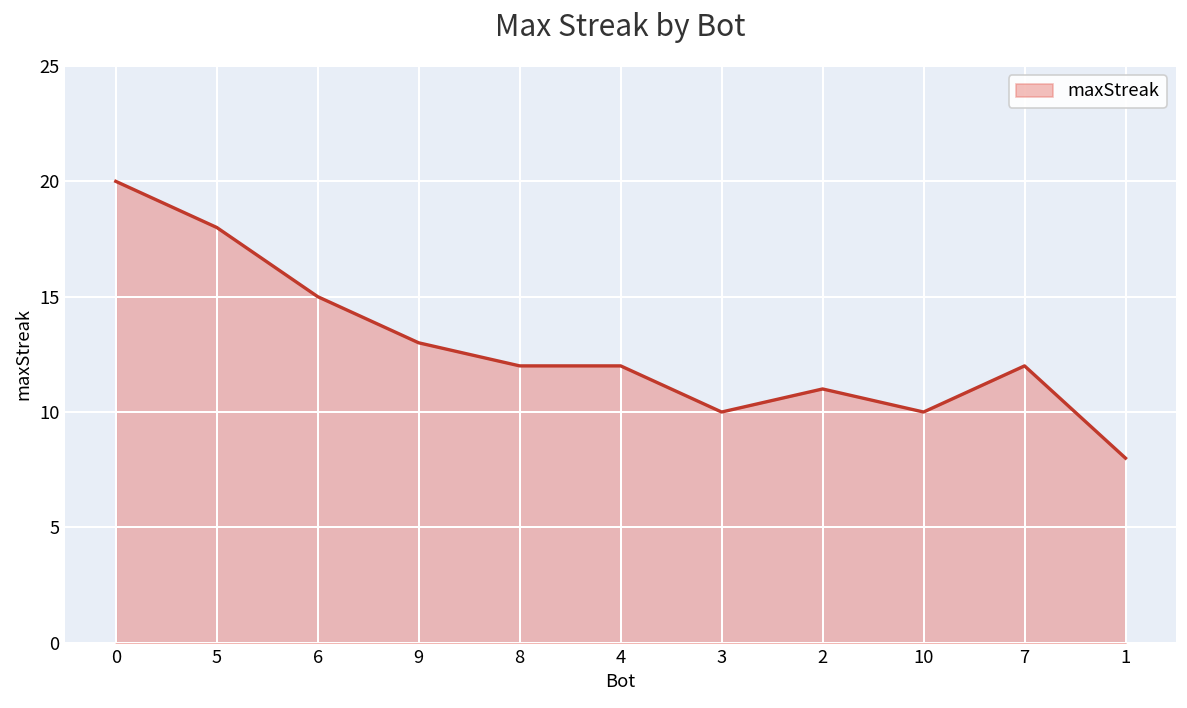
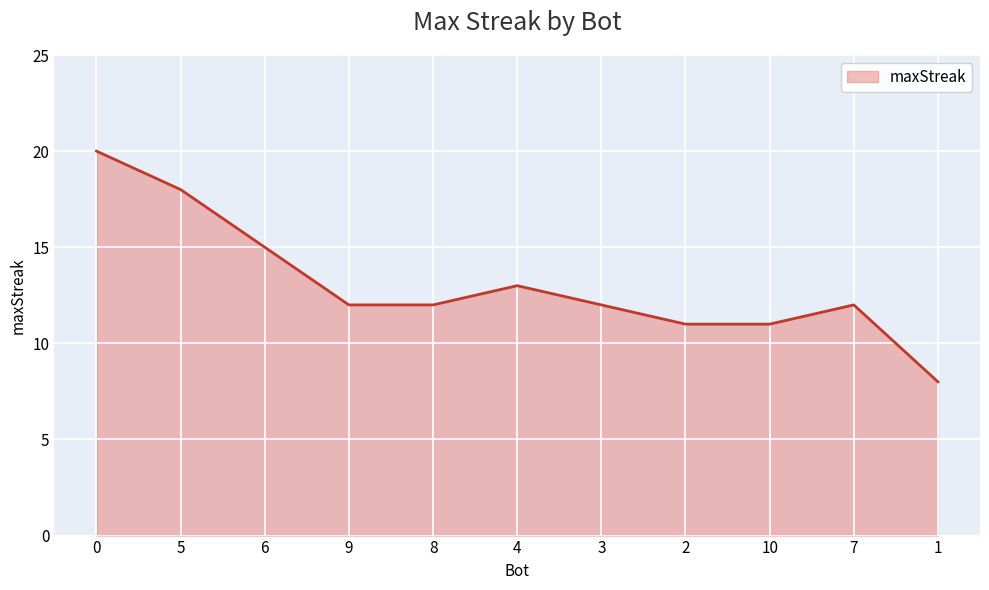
  {
    "0": 20,
    "5": 18,
    "6": 15,
-   "9": 13,
+   "9": 12,
    "8": 12,
-   "4": 12,
-   "3": 10,
+   "4": 13,
+   "3": 12,
    "2": 11,
-   "10": 10,
+   "10": 11,
    "7": 12,
    "1": 8
  }
